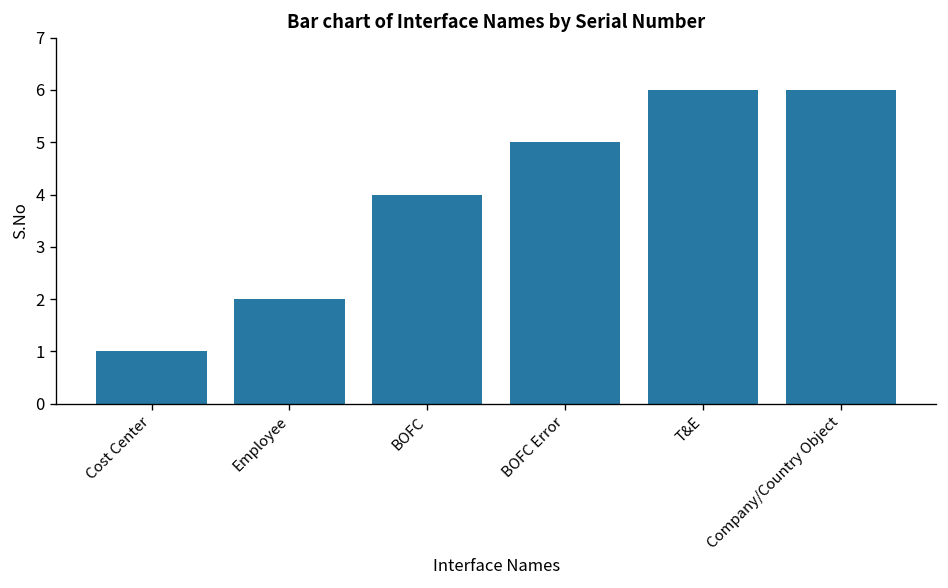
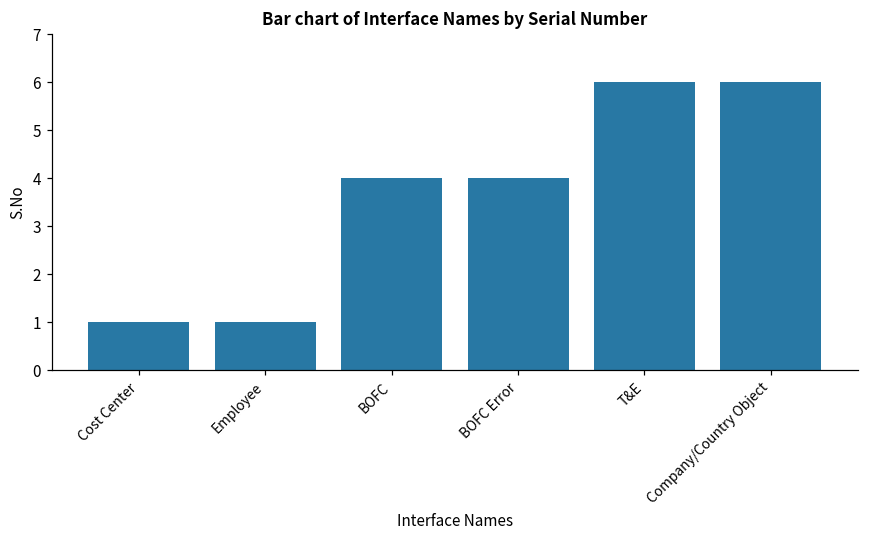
  {
    "Cost Center": 1,
-   "Employee": 2,
+   "Employee": 1,
    "BOFC": 4,
-   "BOFC Error": 5,
+   "BOFC Error": 4,
    "T&E": 6,
    "Company/Country Object": 6
  }
